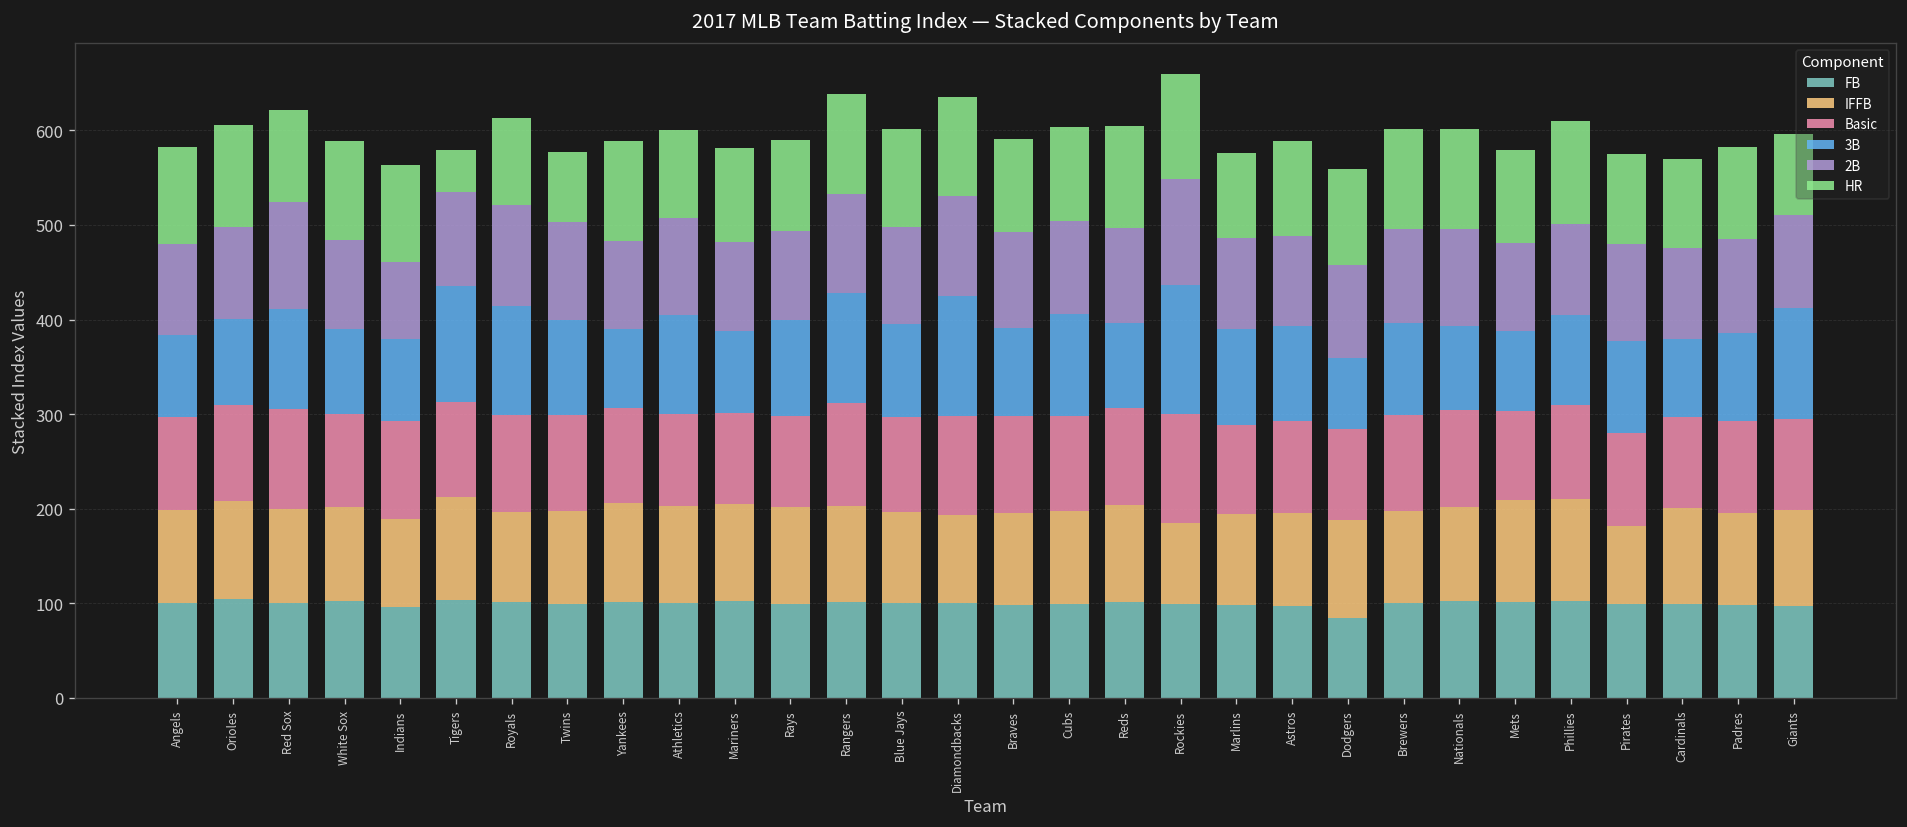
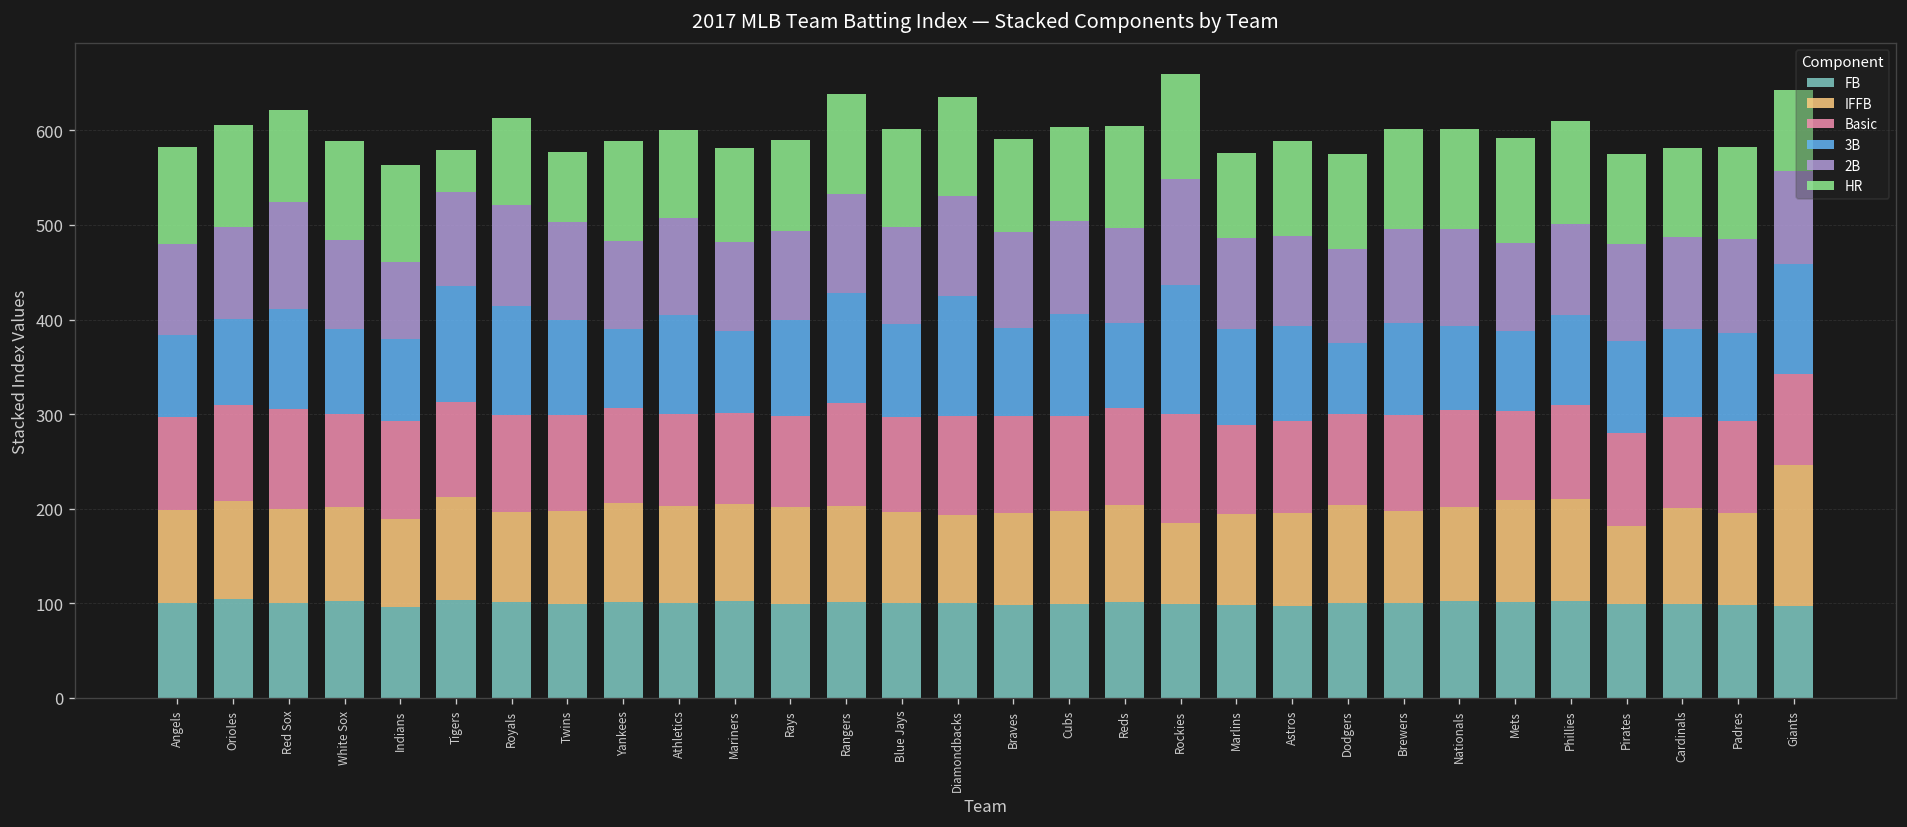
  {
    "FB": {
      "Angels": 100,
      "Orioles": 110,
      "Red Sox": 100,
      "White Sox": 100,
      "Indians": 100,
      "Tigers": 100,
      "Royals": 100,
      "Twins": 100,
      "Yankees": 100,
      "Athletics": 100,
      "Mariners": 100,
      "Rays": 100,
      "Rangers": 100,
      "Blue Jays": 100,
      "Diamondbacks": 100,
      "Braves": 100,
      "Cubs": 100,
      "Reds": 100,
      "Rockies": 100,
      "Marlins": 100,
      "Astros": 100,
-     "Dodgers": 80,
+     "Dodgers": 100,
      "Brewers": 100,
      "Nationals": 100,
      "Mets": 100,
      "Phillies": 100,
      "Pirates": 100,
      "Cardinals": 100,
      "Padres": 100,
      "Giants": 100
    },
    "IFFB": {
      "Angels": 100,
      "Orioles": 100,
      "Red Sox": 100,
      "White Sox": 100,
      "Indians": 90,
      "Tigers": 110,
      "Royals": 100,
      "Twins": 100,
      "Yankees": 110,
      "Athletics": 100,
      "Mariners": 100,
      "Rays": 100,
      "Rangers": 100,
      "Blue Jays": 100,
      "Diamondbacks": 90,
      "Braves": 100,
      "Cubs": 100,
      "Reds": 100,
      "Rockies": 90,
      "Marlins": 100,
      "Astros": 100,
      "Dodgers": 100,
      "Brewers": 100,
      "Nationals": 100,
      "Mets": 110,
      "Phillies": 110,
      "Pirates": 80,
      "Cardinals": 100,
      "Padres": 100,
-     "Giants": 100
+     "Giants": 150
    },
    "Basic": {
      "Angels": 100,
      "Orioles": 100,
      "Red Sox": 110,
      "White Sox": 100,
      "Indians": 100,
      "Tigers": 100,
      "Royals": 100,
      "Twins": 100,
      "Yankees": 100,
      "Athletics": 100,
      "Mariners": 100,
      "Rays": 100,
      "Rangers": 110,
      "Blue Jays": 100,
      "Diamondbacks": 110,
      "Braves": 100,
      "Cubs": 100,
      "Reds": 100,
      "Rockies": 120,
      "Marlins": 100,
      "Astros": 100,
      "Dodgers": 100,
      "Brewers": 100,
      "Nationals": 100,
      "Mets": 90,
      "Phillies": 100,
      "Pirates": 100,
      "Cardinals": 100,
      "Padres": 100,
      "Giants": 100
    },
    "3B": {
      "Angels": 90,
      "Orioles": 90,
      "Red Sox": 110,
      "White Sox": 90,
      "Indians": 90,
      "Tigers": 120,
      "Royals": 120,
      "Twins": 100,
      "Yankees": 80,
      "Athletics": 110,
      "Mariners": 90,
      "Rays": 100,
      "Rangers": 120,
      "Blue Jays": 100,
      "Diamondbacks": 130,
      "Braves": 90,
      "Cubs": 110,
      "Reds": 90,
      "Rockies": 140,
      "Marlins": 100,
      "Astros": 100,
      "Dodgers": 80,
      "Brewers": 100,
      "Nationals": 90,
      "Mets": 90,
      "Phillies": 100,
      "Pirates": 100,
-     "Cardinals": 80,
+     "Cardinals": 90,
      "Padres": 90,
      "Giants": 120
    },
    "2B": {
      "Angels": 100,
      "Orioles": 100,
      "Red Sox": 110,
      "White Sox": 90,
      "Indians": 80,
      "Tigers": 100,
      "Royals": 110,
      "Twins": 100,
      "Yankees": 90,
      "Athletics": 100,
      "Mariners": 90,
      "Rays": 90,
      "Rangers": 110,
      "Blue Jays": 100,
      "Diamondbacks": 110,
      "Braves": 100,
      "Cubs": 100,
      "Reds": 100,
      "Rockies": 110,
      "Marlins": 100,
      "Astros": 100,
      "Dodgers": 100,
      "Brewers": 100,
      "Nationals": 100,
      "Mets": 90,
      "Phillies": 100,
      "Pirates": 100,
      "Cardinals": 100,
      "Padres": 100,
      "Giants": 100
    },
    "HR": {
      "Angels": 100,
      "Orioles": 110,
      "Red Sox": 100,
      "White Sox": 110,
      "Indians": 100,
      "Tigers": 40,
      "Royals": 90,
      "Twins": 70,
      "Yankees": 110,
      "Athletics": 90,
      "Mariners": 100,
      "Rays": 100,
      "Rangers": 110,
      "Blue Jays": 100,
      "Diamondbacks": 100,
      "Braves": 100,
      "Cubs": 100,
      "Reds": 110,
      "Rockies": 110,
      "Marlins": 90,
      "Astros": 100,
      "Dodgers": 100,
      "Brewers": 110,
      "Nationals": 110,
-     "Mets": 100,
+     "Mets": 110,
      "Phillies": 110,
      "Pirates": 100,
      "Cardinals": 90,
      "Padres": 100,
      "Giants": 90
    }
  }
